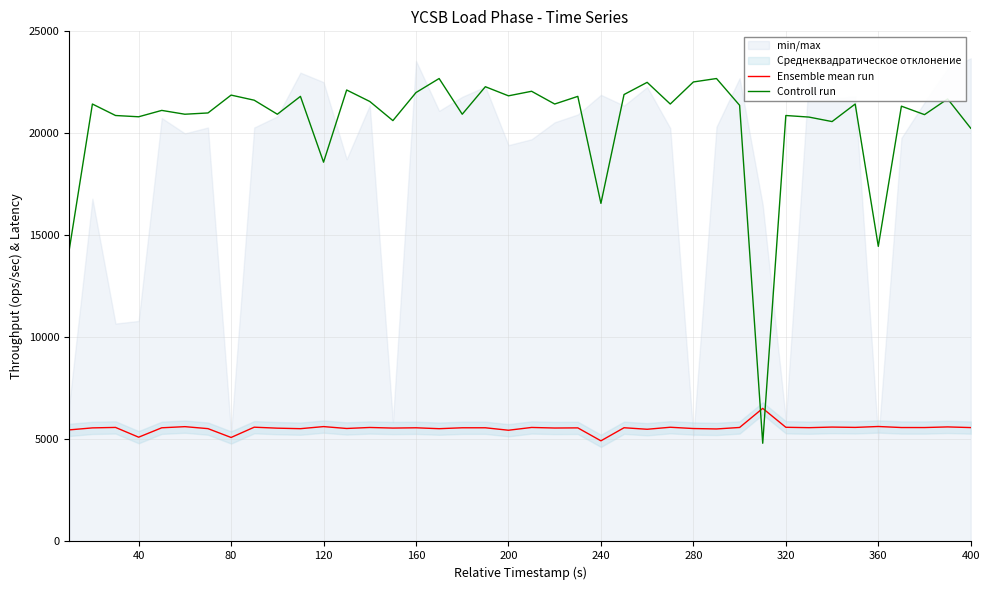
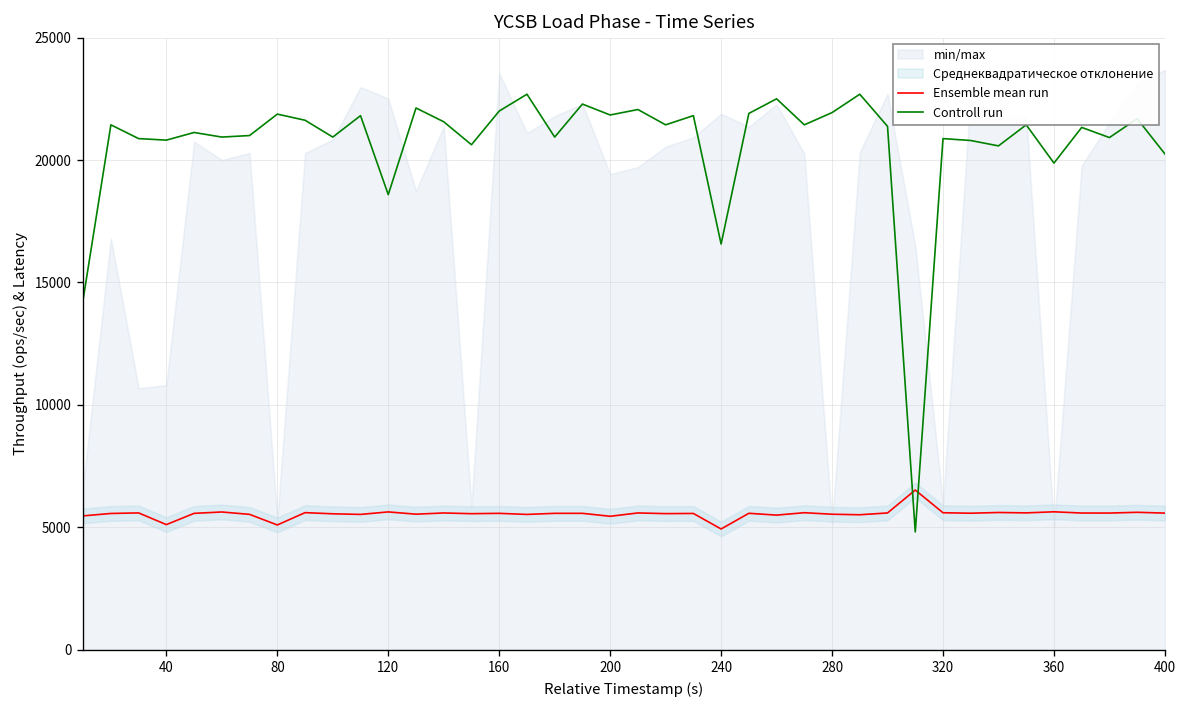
  {
    "Ensemble mean run": {
      "40": 5100,
      "80": 5100,
      "120": 5600,
      "160": 5600,
      "200": 5500,
      "240": 4900,
      "280": 5500,
      "320": 5600,
      "360": 5600,
      "400": 5600
    },
    "Controll run": {
      "40": 20800,
      "80": 21900,
      "120": 18600,
      "160": 22000,
      "200": 21800,
      "240": 16600,
-     "280": 22500,
+     "280": 21900,
      "320": 20900,
-     "360": 14500,
+     "360": 19900,
      "400": 20300
    }
  }
